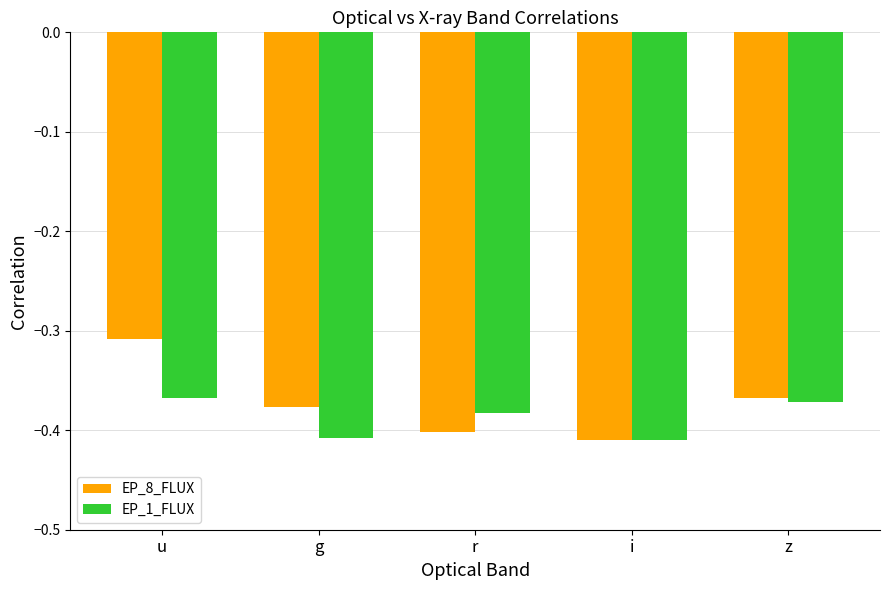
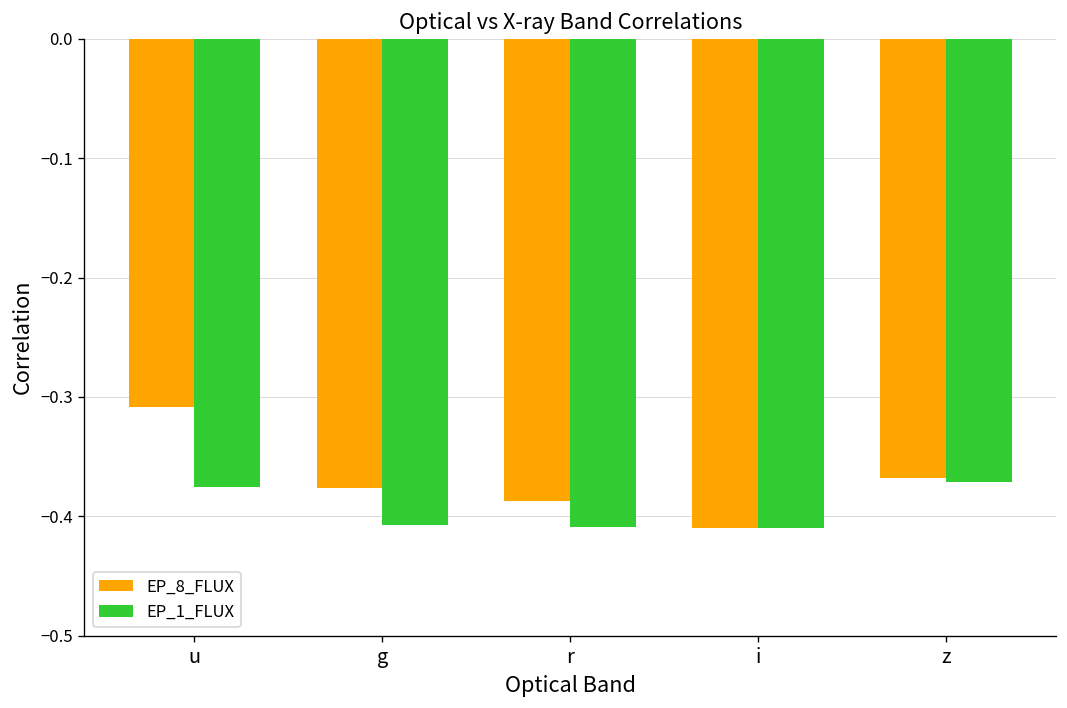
  {
    "EP_8_FLUX": {
      "u": -0.31,
      "g": -0.38,
-     "r": -0.40,
+     "r": -0.39,
      "i": -0.41,
      "z": -0.37
    },
    "EP_1_FLUX": {
-     "u": -0.37,
+     "u": -0.38,
      "g": -0.41,
-     "r": -0.38,
+     "r": -0.41,
      "i": -0.41,
      "z": -0.37
    }
  }
